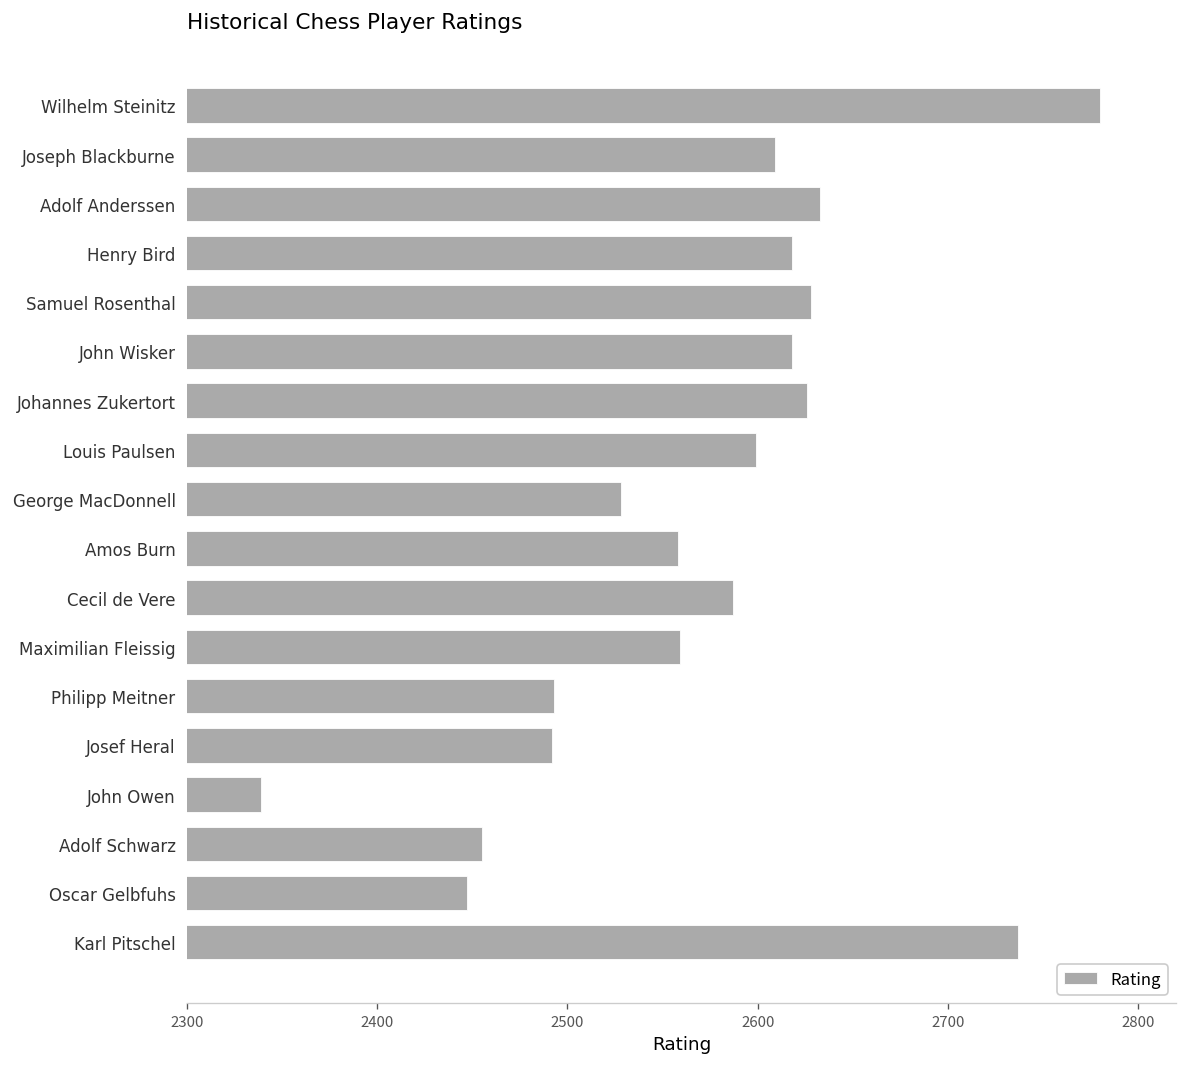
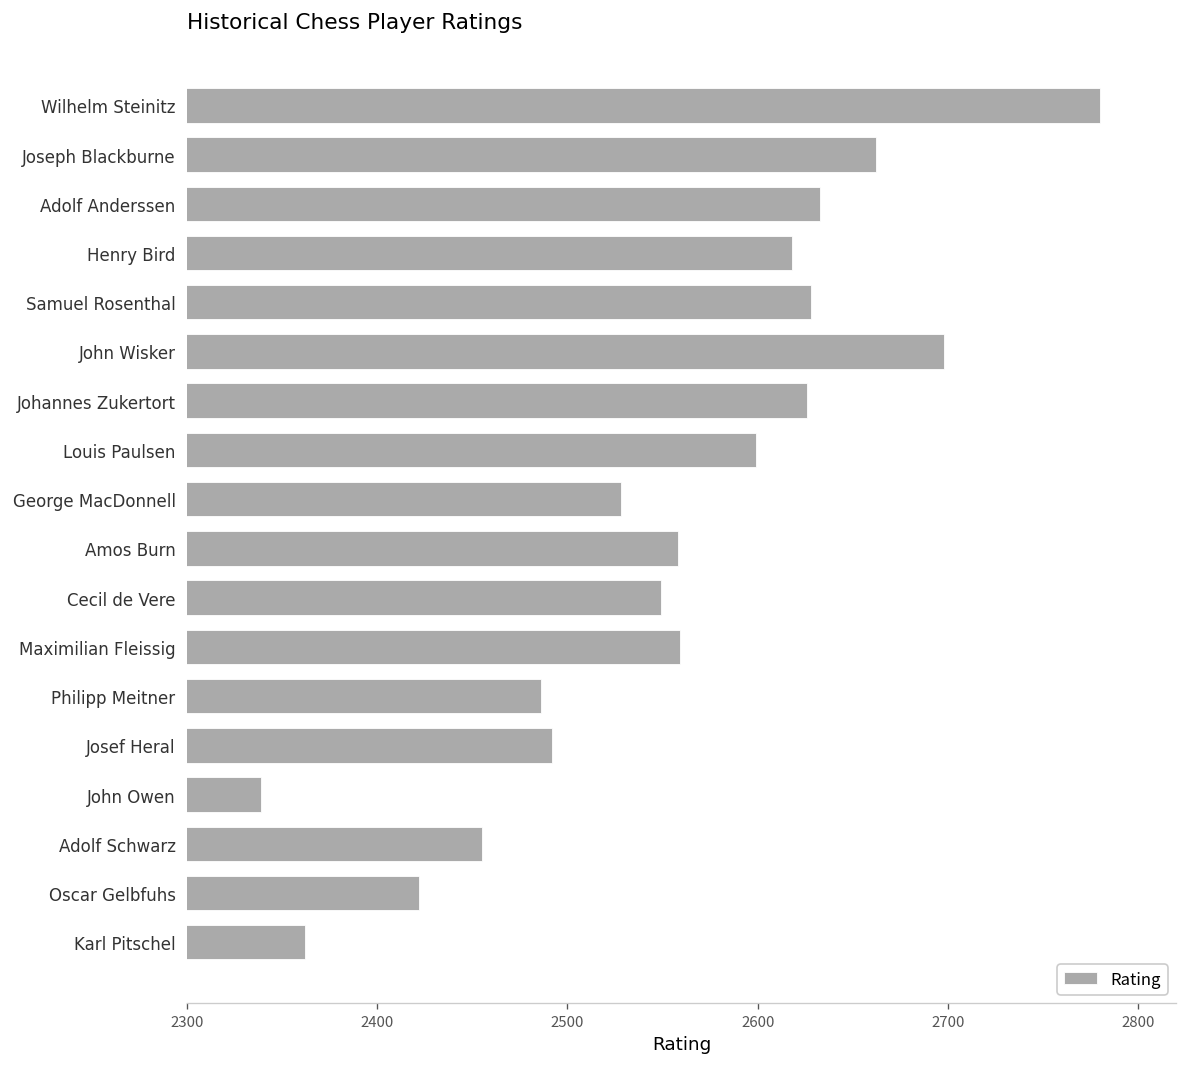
  {
    "Wilhelm Steinitz": 2780,
-   "Joseph Blackburne": 2609,
+   "Joseph Blackburne": 2662,
    "Adolf Anderssen": 2633,
    "Henry Bird": 2618,
    "Samuel Rosenthal": 2628,
-   "John Wisker": 2618,
+   "John Wisker": 2698,
    "Johannes Zukertort": 2626,
    "Louis Paulsen": 2599,
    "George MacDonnell": 2528,
    "Amos Burn": 2558,
-   "Cecil de Vere": 2587,
+   "Cecil de Vere": 2549,
    "Maximilian Fleissig": 2559,
-   "Philipp Meitner": 2493,
+   "Philipp Meitner": 2486,
    "Josef Heral": 2492,
    "John Owen": 2339,
    "Adolf Schwarz": 2455,
-   "Oscar Gelbfuhs": 2447,
-   "Karl Pitschel": 2737
+   "Oscar Gelbfuhs": 2422,
+   "Karl Pitschel": 2362
  }
